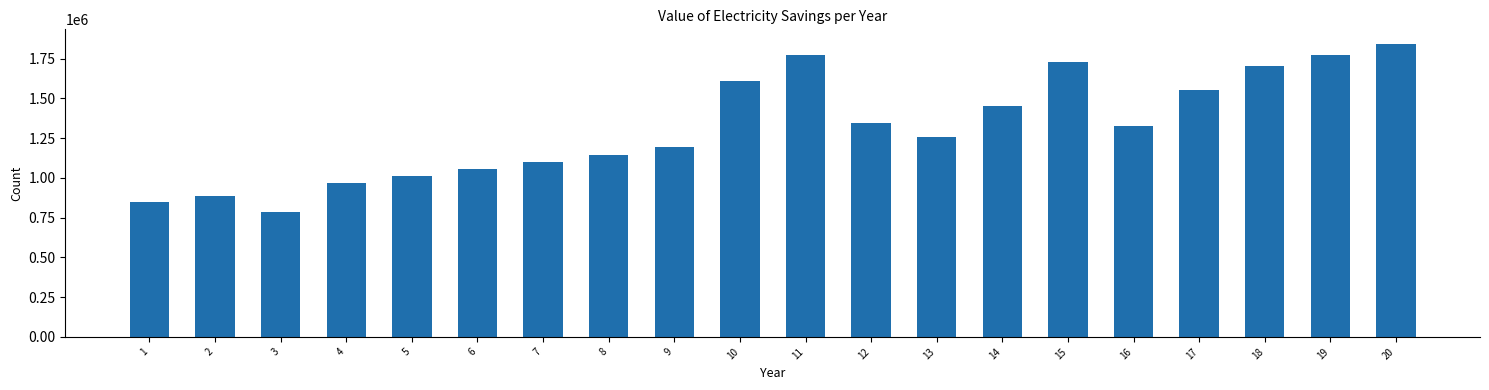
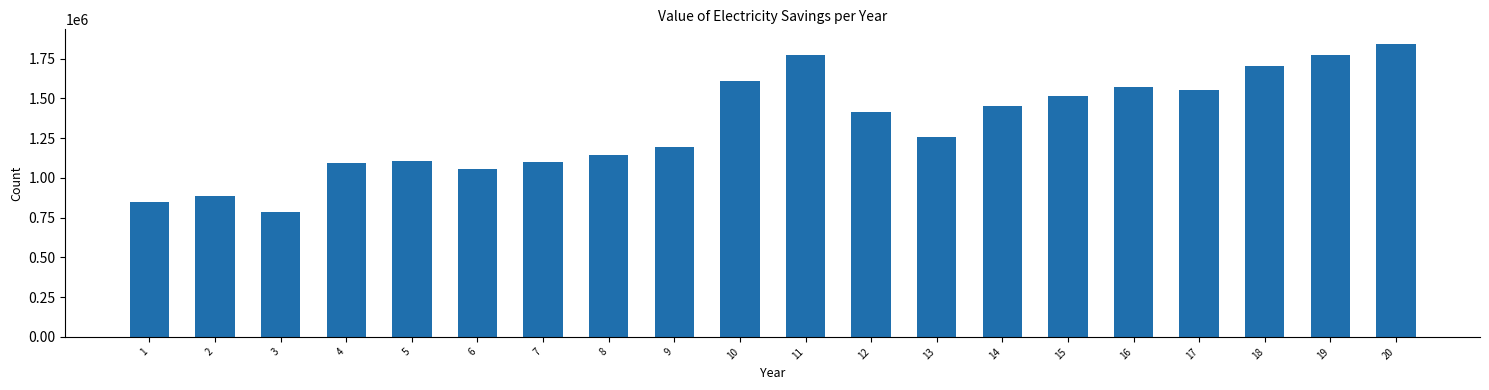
  {
    "1": 850000,
    "2": 890000,
    "3": 780000,
-   "4": 970000,
-   "5": 1010000,
+   "4": 1090000,
+   "5": 1100000,
    "6": 1050000,
    "7": 1100000,
    "8": 1150000,
    "9": 1190000,
    "10": 1610000,
    "11": 1780000,
-   "12": 1340000,
+   "12": 1410000,
    "13": 1260000,
    "14": 1450000,
-   "15": 1730000,
-   "16": 1330000,
+   "15": 1510000,
+   "16": 1570000,
    "17": 1550000,
    "18": 1700000,
    "19": 1770000,
    "20": 1840000
  }
